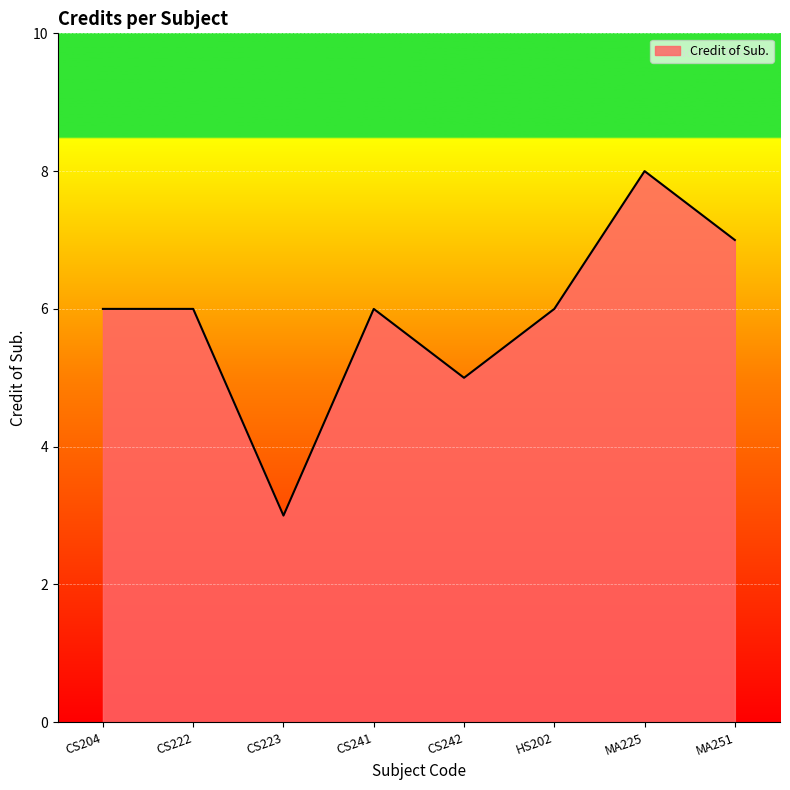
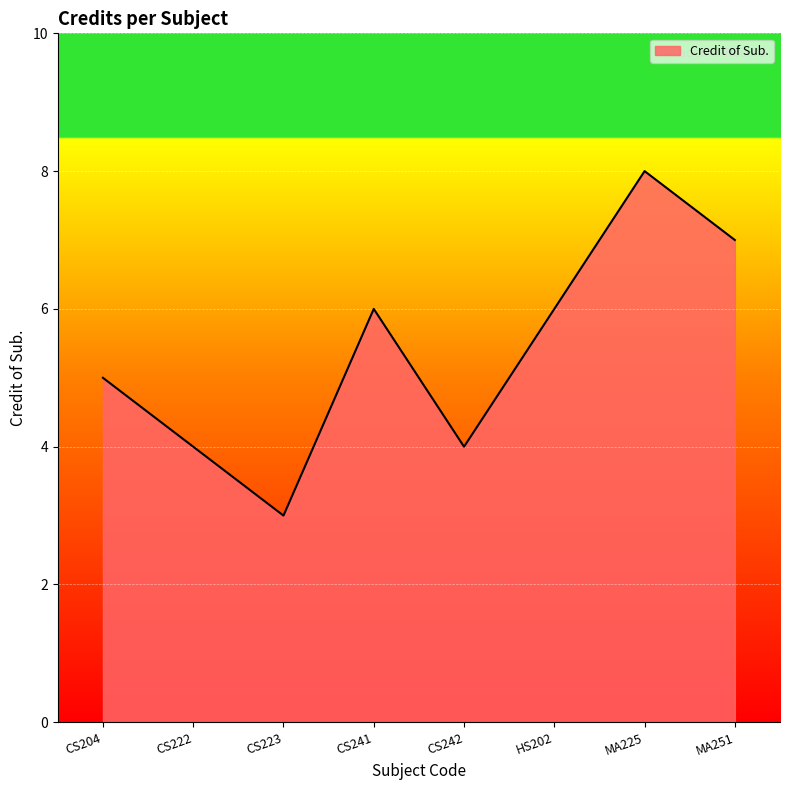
  {
-   "CS204": 6,
-   "CS222": 6,
+   "CS204": 5,
+   "CS222": 4,
    "CS223": 3,
    "CS241": 6,
-   "CS242": 5,
+   "CS242": 4,
    "HS202": 6,
    "MA225": 8,
    "MA251": 7
  }
